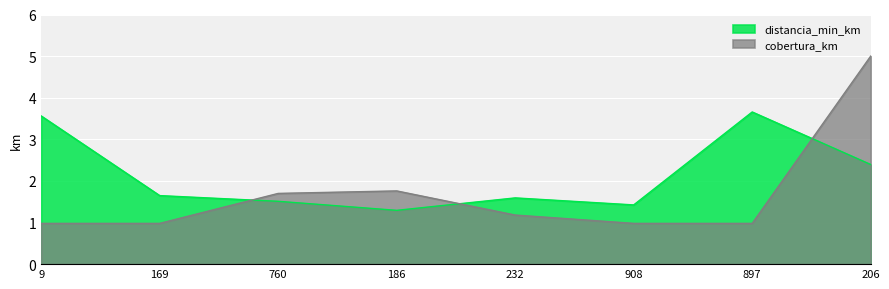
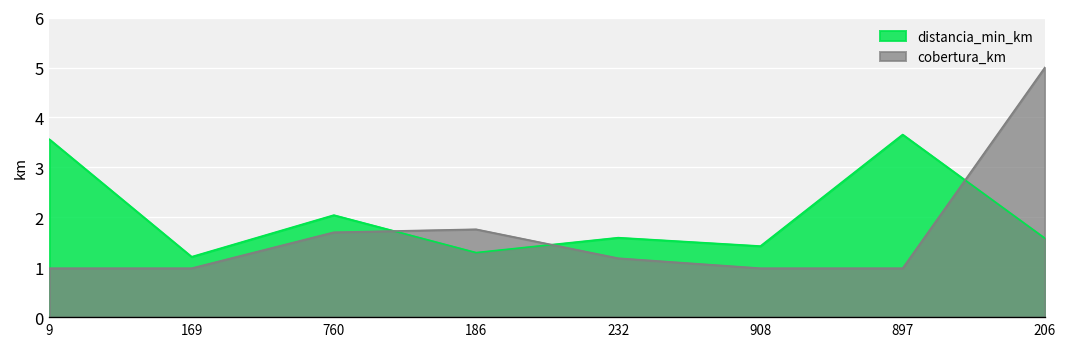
  {
    "distancia_min_km": {
      "9": 3.6,
-     "169": 1.6,
-     "760": 1.5,
+     "169": 1.2,
+     "760": 2.0,
      "186": 1.3,
      "232": 1.6,
      "908": 1.4,
      "897": 3.7,
-     "206": 2.4
+     "206": 1.6
    },
    "cobertura_km": {
      "9": 1.0,
      "169": 1.0,
      "760": 1.7,
      "186": 1.8,
      "232": 1.2,
      "908": 1.0,
      "897": 1.0,
      "206": 5.0
    }
  }
